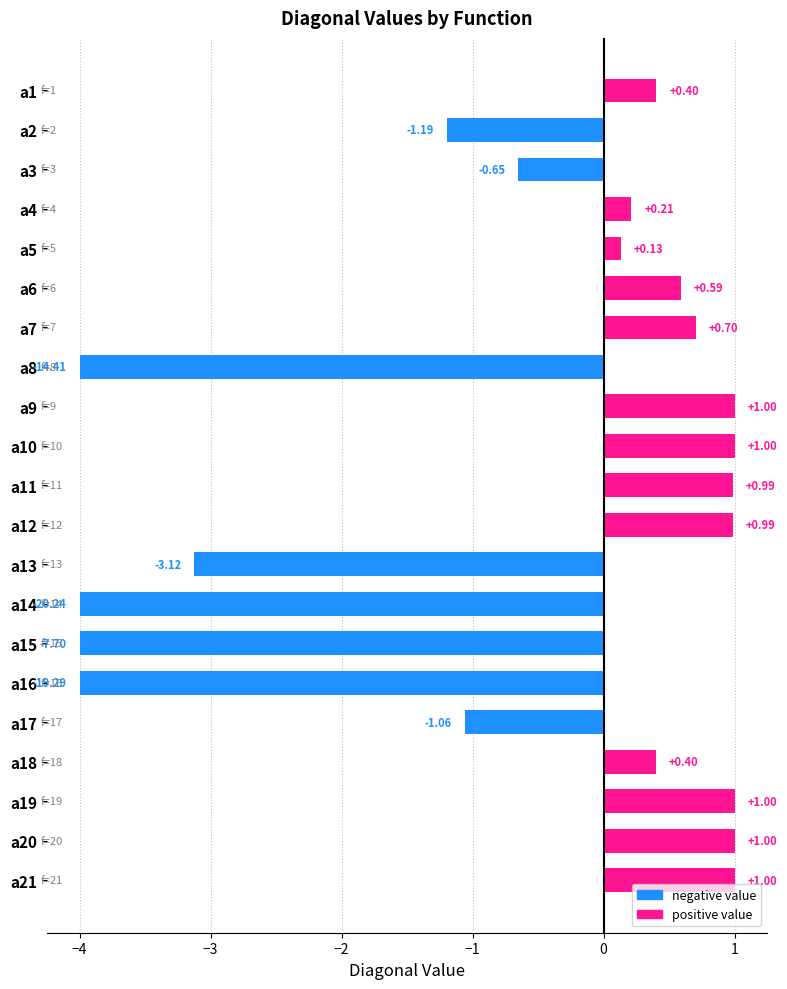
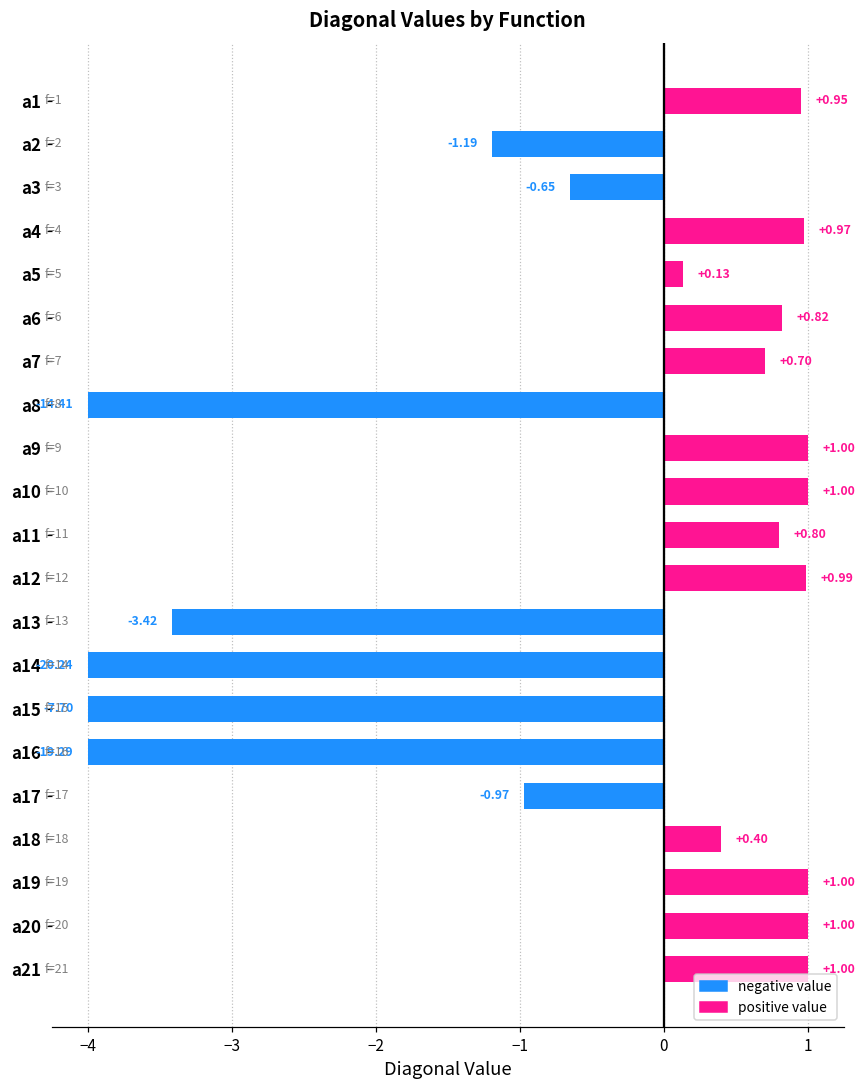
  {
-   "a1": "+0.40",
+   "a1": "+0.95",
    "a2": "-1.19",
    "a3": "-0.65",
-   "a4": "+0.21",
+   "a4": "+0.97",
    "a5": "+0.13",
-   "a6": "+0.59",
+   "a6": "+0.82",
    "a7": "+0.70",
    "a9": "+1.00",
    "a10": "+1.00",
-   "a11": "+0.99",
+   "a11": "+0.80",
    "a12": "+0.99",
-   "a13": "-3.12",
-   "a17": "-1.06",
+   "a13": "-3.42",
+   "a17": "-0.97",
    "a18": "+0.40",
    "a19": "+1.00",
    "a20": "+1.00"
  }
